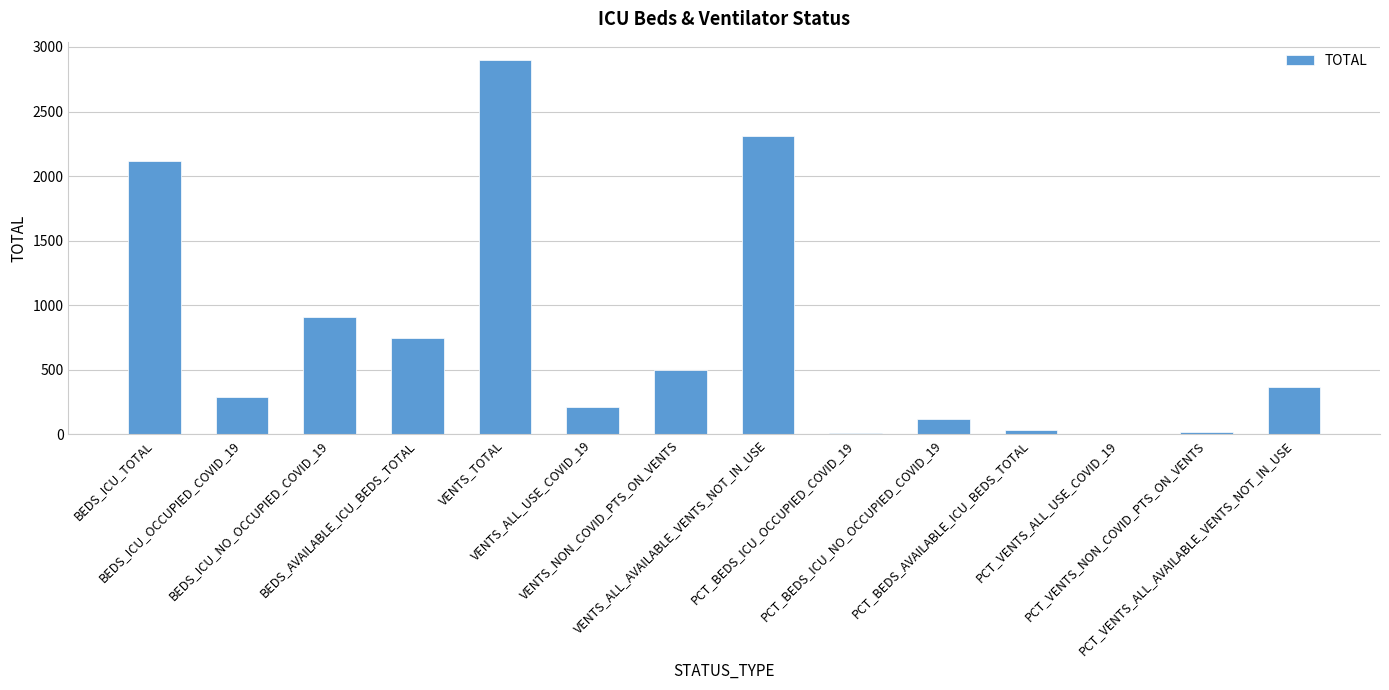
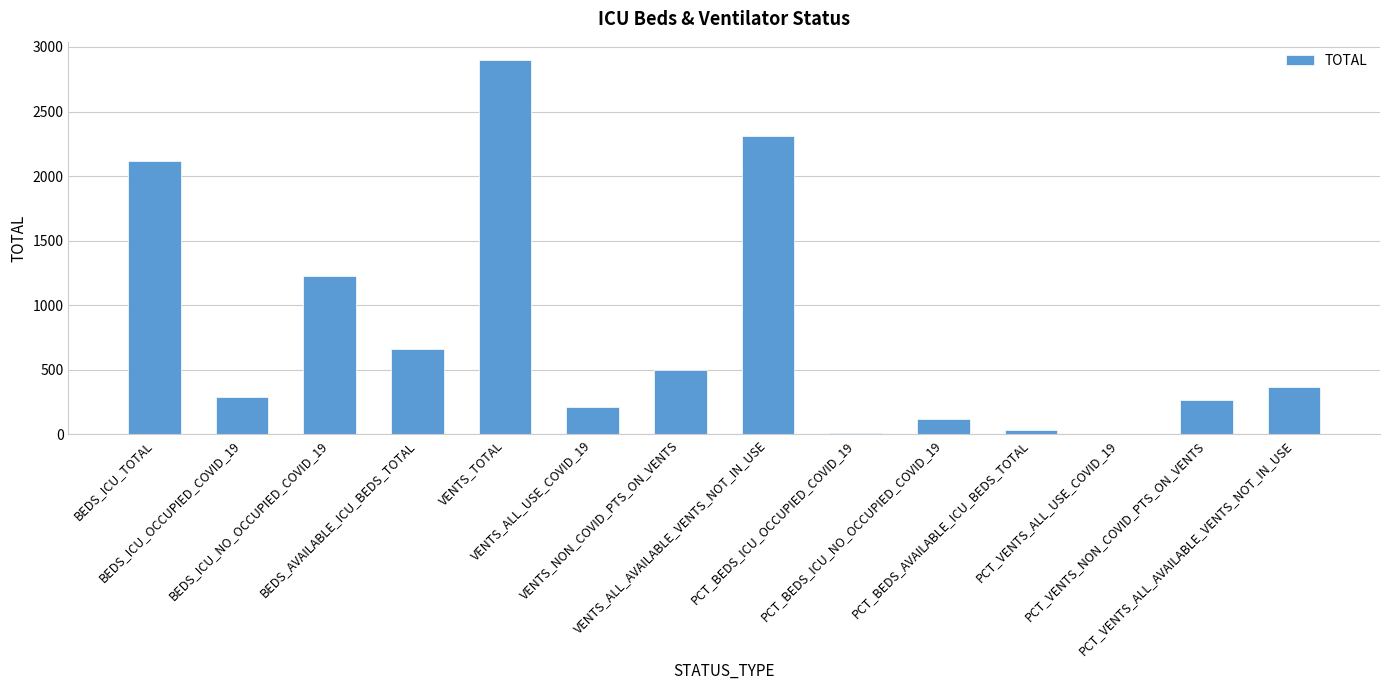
  {
    "BEDS_ICU_TOTAL": 2120,
    "BEDS_ICU_OCCUPIED_COVID_19": 290,
-   "BEDS_ICU_NO_OCCUPIED_COVID_19": 910,
-   "BEDS_AVAILABLE_ICU_BEDS_TOTAL": 740,
+   "BEDS_ICU_NO_OCCUPIED_COVID_19": 1230,
+   "BEDS_AVAILABLE_ICU_BEDS_TOTAL": 660,
    "VENTS_TOTAL": 2900,
    "VENTS_ALL_USE_COVID_19": 210,
    "VENTS_NON_COVID_PTS_ON_VENTS": 500,
    "VENTS_ALL_AVAILABLE_VENTS_NOT_IN_USE": 2310,
    "PCT_BEDS_ICU_NO_OCCUPIED_COVID_19": 120,
    "PCT_BEDS_AVAILABLE_ICU_BEDS_TOTAL": 30,
-   "PCT_VENTS_NON_COVID_PTS_ON_VENTS": 20,
+   "PCT_VENTS_NON_COVID_PTS_ON_VENTS": 270,
    "PCT_VENTS_ALL_AVAILABLE_VENTS_NOT_IN_USE": 370
  }
